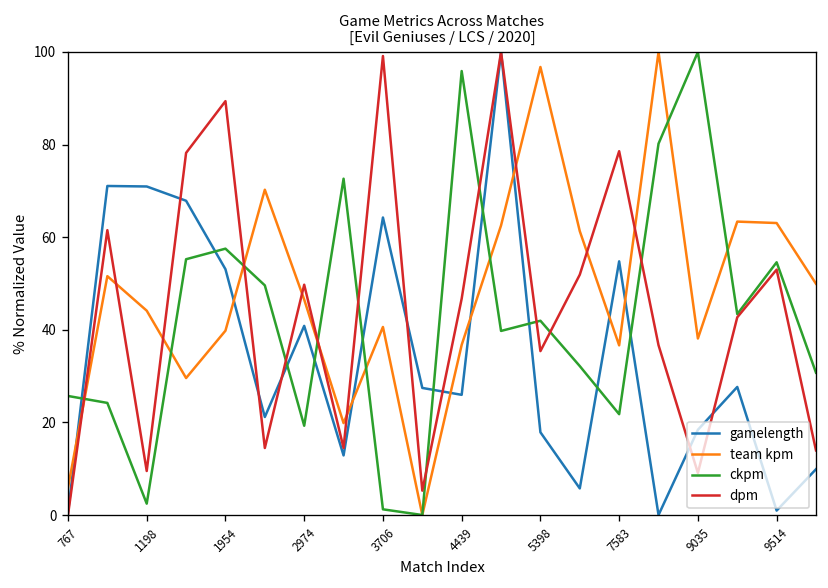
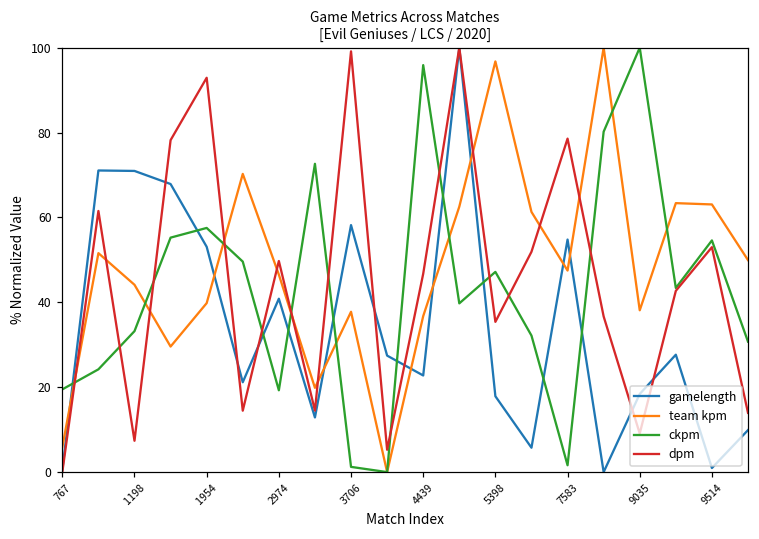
  {
    "gamelength": {
      "1198": 71,
      "1954": 53,
      "2974": 41,
-     "3706": 64,
-     "4439": 26,
+     "3706": 58,
+     "4439": 23,
      "5398": 18,
      "7583": 55,
      "9514": 1
    },
    "team kpm": {
      "767": 6,
      "1198": 44,
      "1954": 40,
      "2974": 47,
-     "3706": 41,
+     "3706": 38,
      "4439": 37,
      "5398": 97,
-     "7583": 37,
+     "7583": 47,
      "9035": 38,
      "9514": 63
    },
    "ckpm": {
-     "767": 26,
-     "1198": 2,
+     "767": 19,
+     "1198": 33,
      "1954": 58,
      "2974": 19,
      "3706": 1,
      "4439": 96,
-     "5398": 42,
-     "7583": 22,
+     "5398": 47,
+     "7583": 2,
      "9035": 100,
      "9514": 55
    },
    "dpm": {
-     "1198": 10,
-     "1954": 89,
+     "1198": 7,
+     "1954": 93,
      "2974": 50,
      "3706": 99,
      "4439": 47,
      "5398": 35,
      "7583": 79,
      "9514": 53
    }
  }
